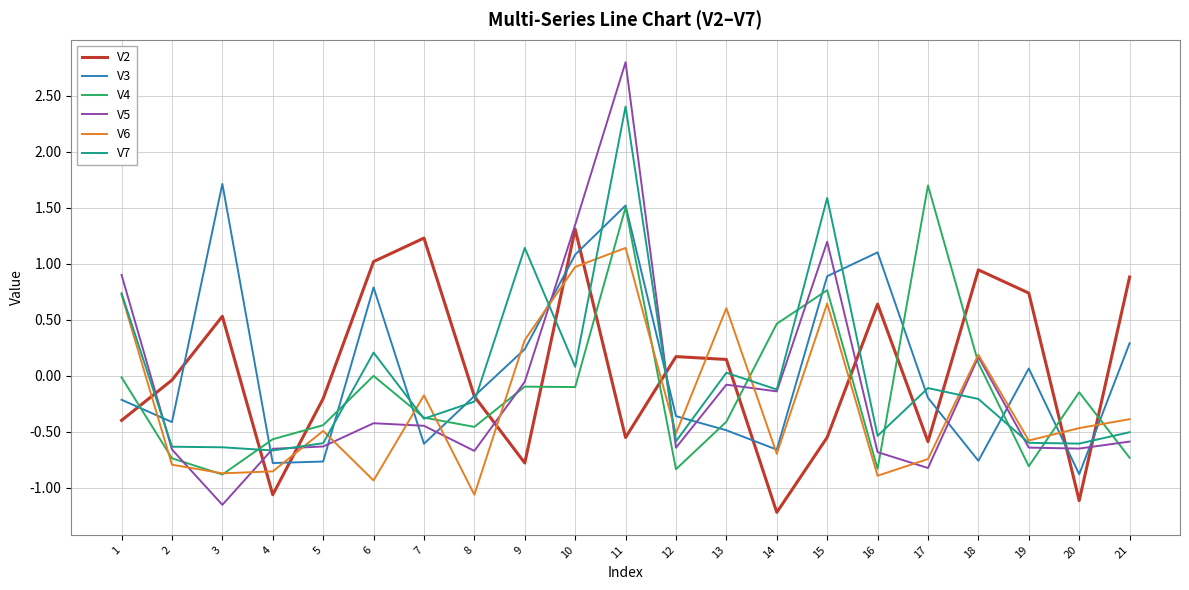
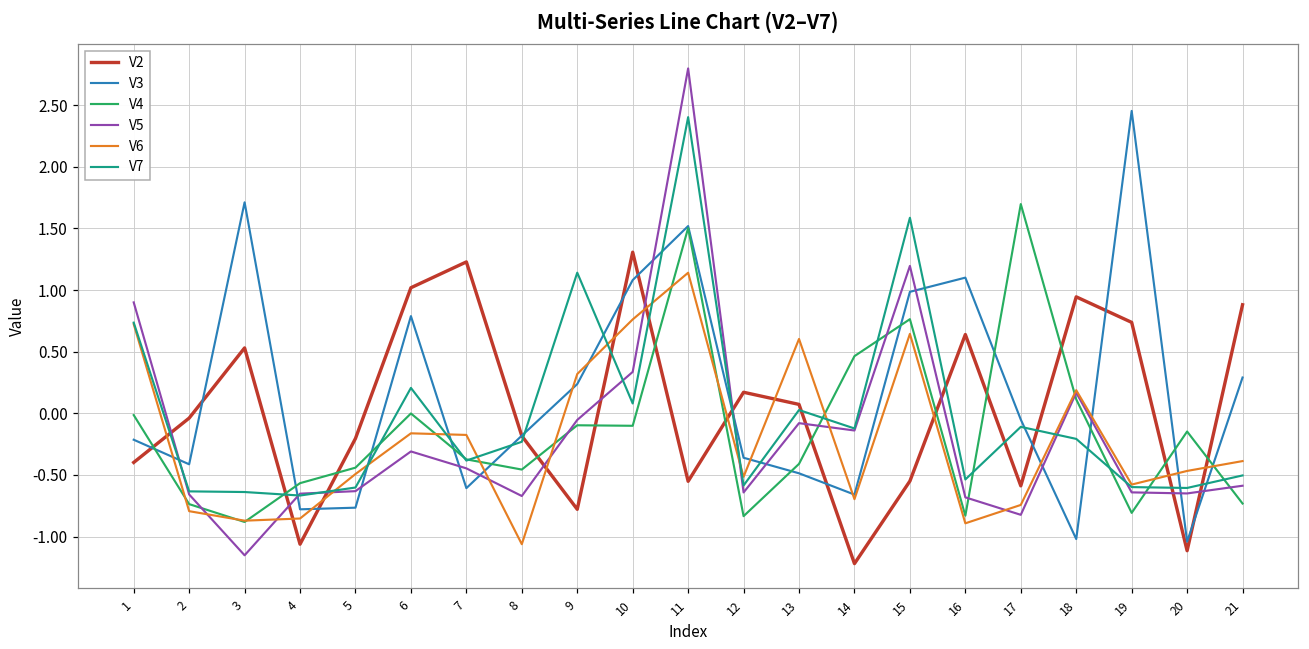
  {
    "V2": {
      "1": -0.40,
      "2": -0.04,
      "3": 0.53,
      "4": -1.06,
      "5": -0.20,
      "6": 1.02,
      "7": 1.23,
      "9": -0.78,
      "10": 1.31,
      "11": -0.55,
      "12": 0.17,
-     "13": 0.15,
+     "13": 0.07,
      "14": -1.22,
      "15": -0.55,
      "16": 0.64,
      "17": -0.59,
      "18": 0.94,
      "19": 0.74,
      "20": -1.11,
      "21": 0.88
    },
    "V3": {
      "1": -0.21,
      "2": -0.41,
      "3": 1.71,
      "4": -0.78,
      "5": -0.77,
      "6": 0.79,
      "7": -0.61,
      "9": 0.24,
      "10": 1.08,
      "12": -0.36,
      "13": -0.49,
      "14": -0.66,
-     "15": 0.89,
+     "15": 0.99,
      "16": 1.10,
-     "17": -0.20,
-     "18": -0.76,
-     "19": 0.06,
-     "20": -0.88,
+     "17": -0.05,
+     "18": -1.02,
+     "19": 2.45,
+     "20": -1.04,
      "21": 0.29
    },
    "V5": {
      "1": 0.90,
      "2": -0.66,
      "3": -1.15,
      "5": -0.63,
-     "6": -0.42,
+     "6": -0.31,
      "7": -0.45,
      "8": -0.67,
      "9": -0.05,
-     "10": 1.35,
+     "10": 0.34,
      "11": 2.80,
      "12": -0.64,
      "13": -0.08,
      "15": 1.20,
      "16": -0.68,
      "17": -0.82,
      "19": -0.64,
      "20": -0.65,
      "21": -0.59
    },
    "V6": {
      "2": -0.79,
      "4": -0.85,
      "5": -0.49,
-     "6": -0.93,
+     "6": -0.16,
      "7": -0.18,
      "8": -1.06,
      "9": 0.32,
-     "10": 0.97,
+     "10": 0.76,
      "11": 1.14,
      "12": -0.51,
      "13": 0.60,
      "14": -0.70,
      "15": 0.64,
      "16": -0.89,
      "17": -0.74,
      "20": -0.47,
      "21": -0.39
    }
  }
